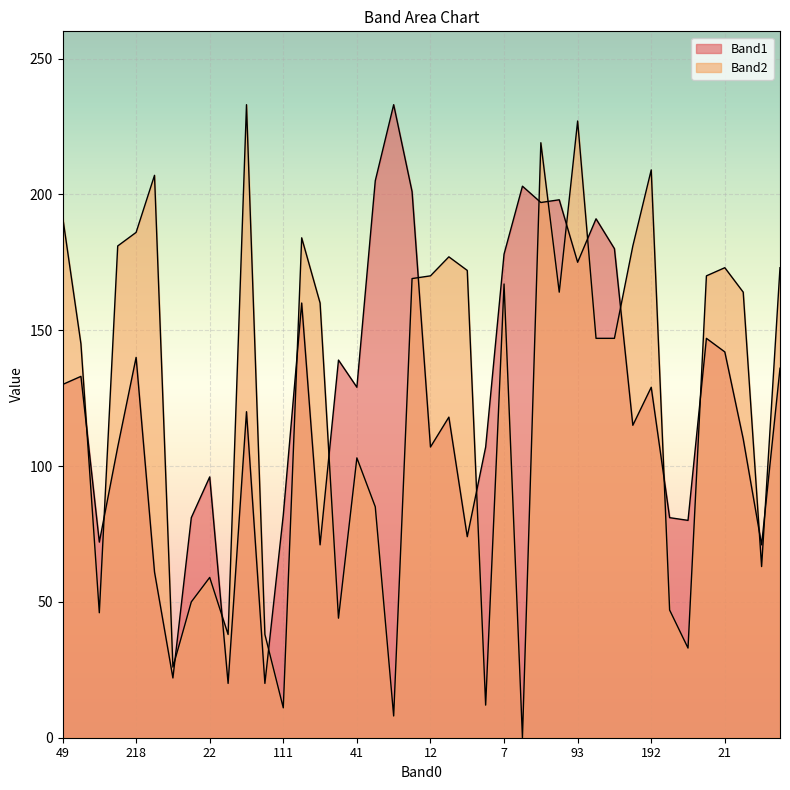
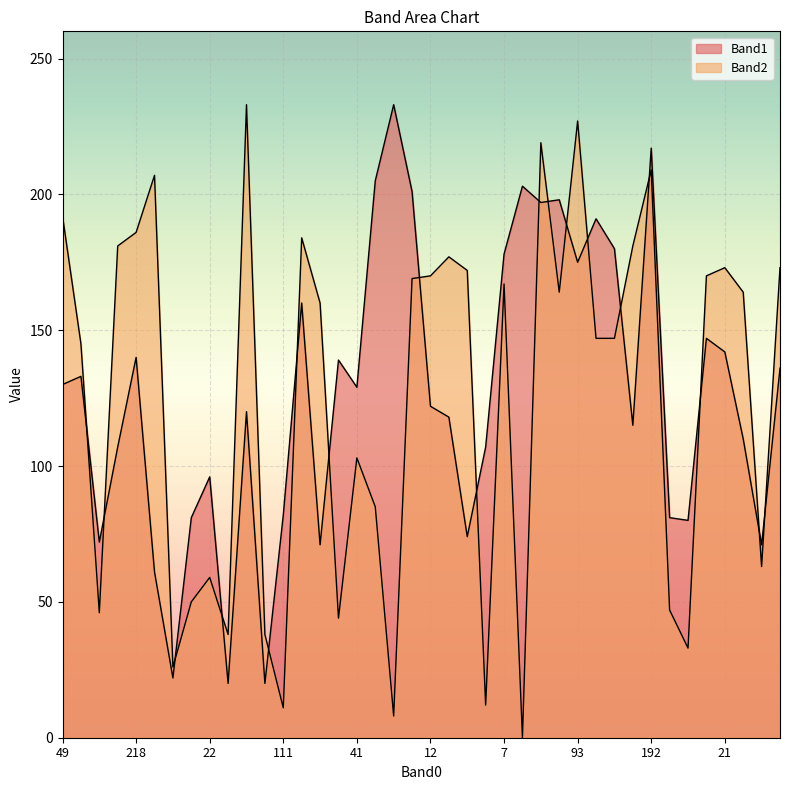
  {
    "Band1": {
      "49": 130,
      "218": 140,
      "111": 82,
      "41": 129,
-     "12": 107,
+     "12": 122,
      "93": 175,
-     "192": 129
+     "192": 217
    },
    "Band2": {
      "49": 192,
      "218": 186,
      "111": 11,
      "41": 103,
      "12": 170,
      "93": 227,
      "192": 209
    }
  }
